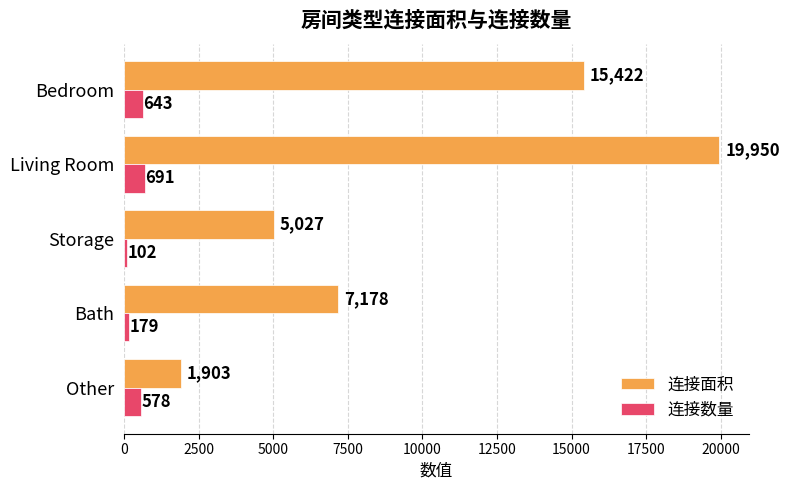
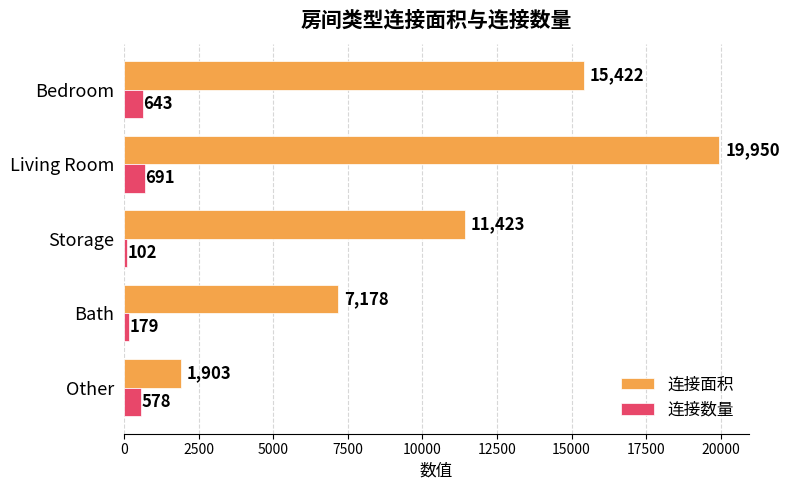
  {
    "连接面积": {
      "Bedroom": "15,422",
      "Living Room": "19,950",
-     "Storage": "5,027",
+     "Storage": "11,423",
      "Bath": "7,178",
      "Other": "1,903"
    },
    "连接数量": {
      "Bedroom": "643",
      "Living Room": "691",
      "Storage": "102",
      "Bath": "179",
      "Other": "578"
    }
  }
